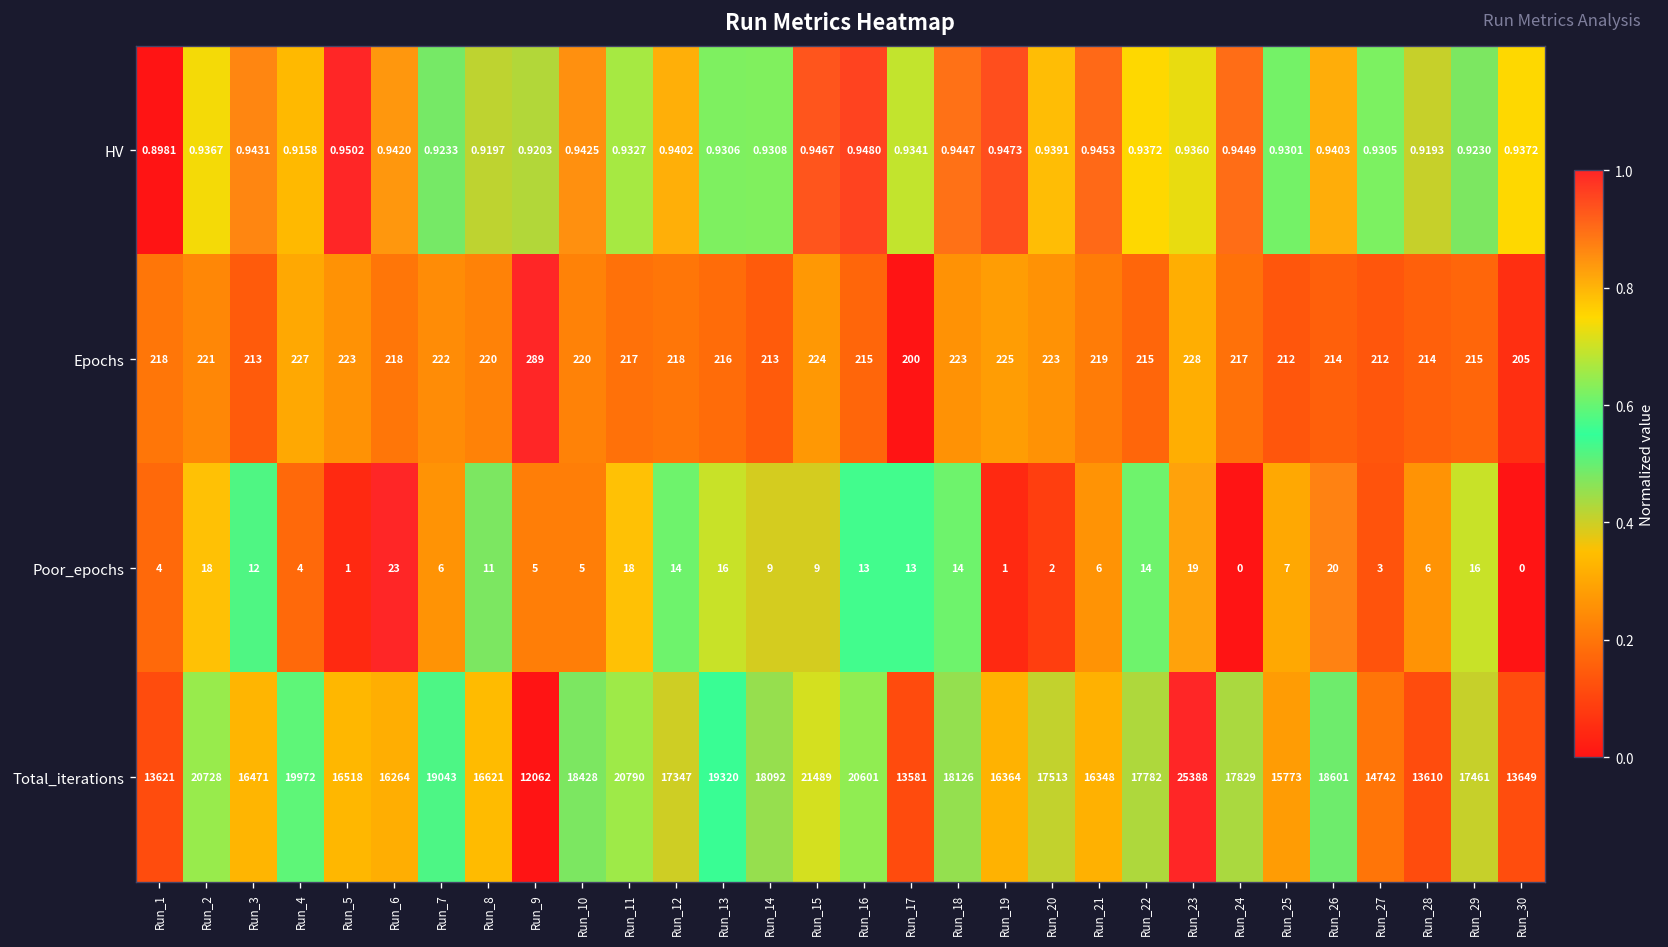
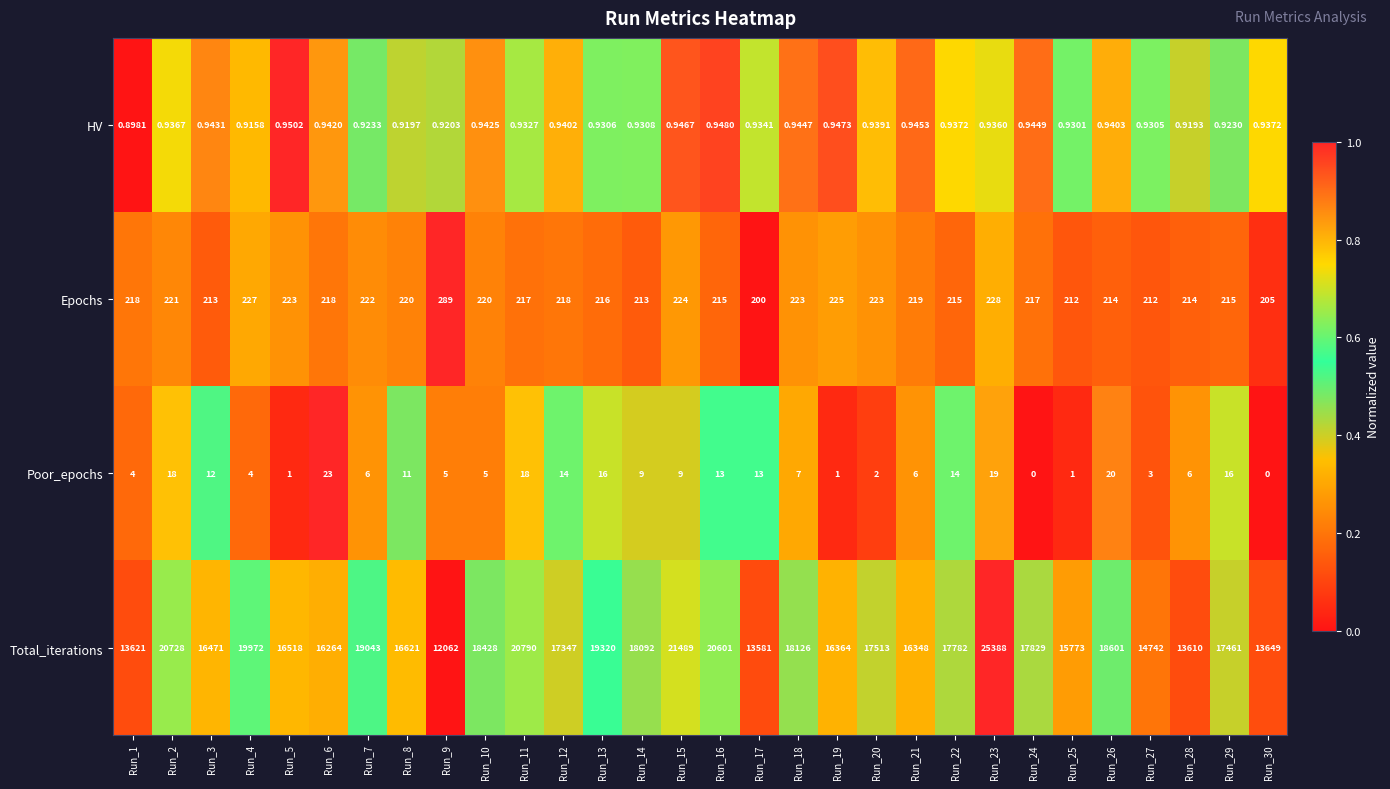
  {
    "HV": {
      "Run_1": 0.8981,
      "Run_2": 0.9367,
      "Run_3": 0.9431,
      "Run_4": 0.9158,
      "Run_5": 0.9502,
      "Run_6": 0.9420,
      "Run_7": 0.9233,
      "Run_8": 0.9197,
      "Run_9": 0.9203,
      "Run_10": 0.9425,
      "Run_11": 0.9327,
      "Run_12": 0.9402,
      "Run_13": 0.9306,
      "Run_14": 0.9308,
      "Run_15": 0.9467,
      "Run_16": 0.9480,
      "Run_17": 0.9341,
      "Run_18": 0.9447,
      "Run_19": 0.9473,
      "Run_20": 0.9391,
      "Run_21": 0.9453,
      "Run_22": 0.9372,
      "Run_23": 0.9360,
      "Run_24": 0.9449,
      "Run_25": 0.9301,
      "Run_26": 0.9403,
      "Run_27": 0.9305,
      "Run_28": 0.9193,
      "Run_29": 0.9230,
      "Run_30": 0.9372
    },
    "Epochs": {
      "Run_1": 218,
      "Run_2": 221,
      "Run_3": 213,
      "Run_4": 227,
      "Run_5": 223,
      "Run_6": 218,
      "Run_7": 222,
      "Run_8": 220,
      "Run_9": 289,
      "Run_10": 220,
      "Run_11": 217,
      "Run_12": 218,
      "Run_13": 216,
      "Run_14": 213,
      "Run_15": 224,
      "Run_16": 215,
      "Run_17": 200,
      "Run_18": 223,
      "Run_19": 225,
      "Run_20": 223,
      "Run_21": 219,
      "Run_22": 215,
      "Run_23": 228,
      "Run_24": 217,
      "Run_25": 212,
      "Run_26": 214,
      "Run_27": 212,
      "Run_28": 214,
      "Run_29": 215,
      "Run_30": 205
    },
    "Poor_epochs": {
      "Run_1": 4,
      "Run_2": 18,
      "Run_3": 12,
      "Run_4": 4,
      "Run_5": 1,
      "Run_6": 23,
      "Run_7": 6,
      "Run_8": 11,
      "Run_9": 5,
      "Run_10": 5,
      "Run_11": 18,
      "Run_12": 14,
      "Run_13": 16,
      "Run_14": 9,
      "Run_15": 9,
      "Run_16": 13,
      "Run_17": 13,
-     "Run_18": 14,
+     "Run_18": 7,
      "Run_19": 1,
      "Run_20": 2,
      "Run_21": 6,
      "Run_22": 14,
      "Run_23": 19,
      "Run_24": 0,
-     "Run_25": 7,
+     "Run_25": 1,
      "Run_26": 20,
      "Run_27": 3,
      "Run_28": 6,
      "Run_29": 16,
      "Run_30": 0
    },
    "Total_iterations": {
      "Run_1": 13621,
      "Run_2": 20728,
      "Run_3": 16471,
      "Run_4": 19972,
      "Run_5": 16518,
      "Run_6": 16264,
      "Run_7": 19043,
      "Run_8": 16621,
      "Run_9": 12062,
      "Run_10": 18428,
      "Run_11": 20790,
      "Run_12": 17347,
      "Run_13": 19320,
      "Run_14": 18092,
      "Run_15": 21489,
      "Run_16": 20601,
      "Run_17": 13581,
      "Run_18": 18126,
      "Run_19": 16364,
      "Run_20": 17513,
      "Run_21": 16348,
      "Run_22": 17782,
      "Run_23": 25388,
      "Run_24": 17829,
      "Run_25": 15773,
      "Run_26": 18601,
      "Run_27": 14742,
      "Run_28": 13610,
      "Run_29": 17461,
      "Run_30": 13649
    }
  }
